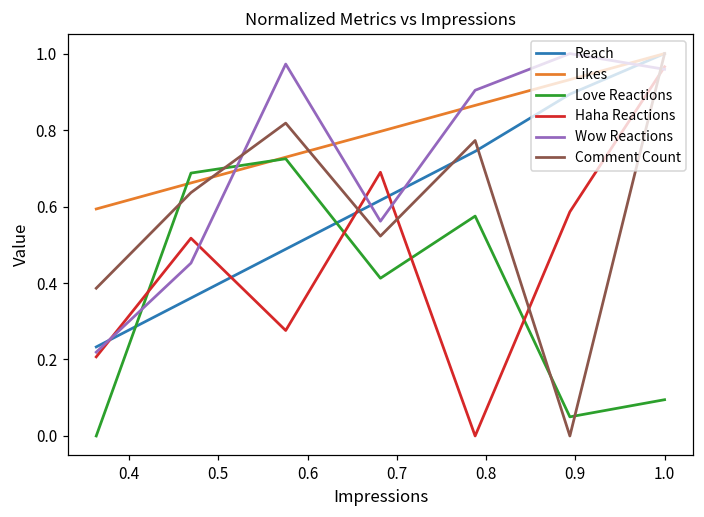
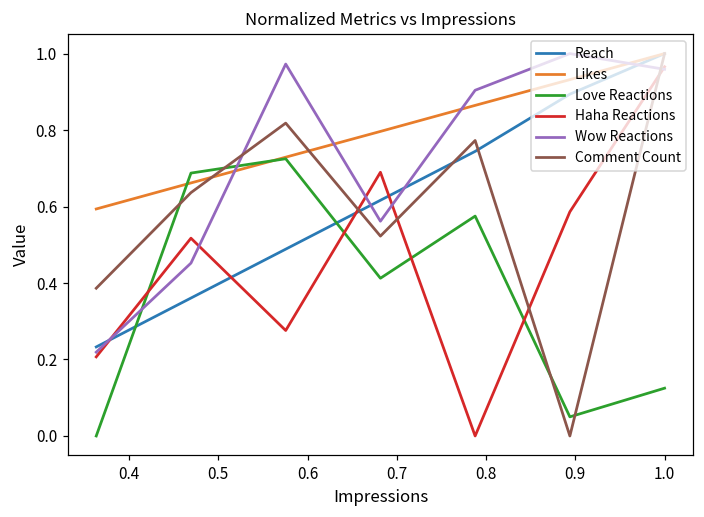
  {
    "Love Reactions": {
-     "1.0": 0.09
+     "1.0": 0.13
    }
  }
